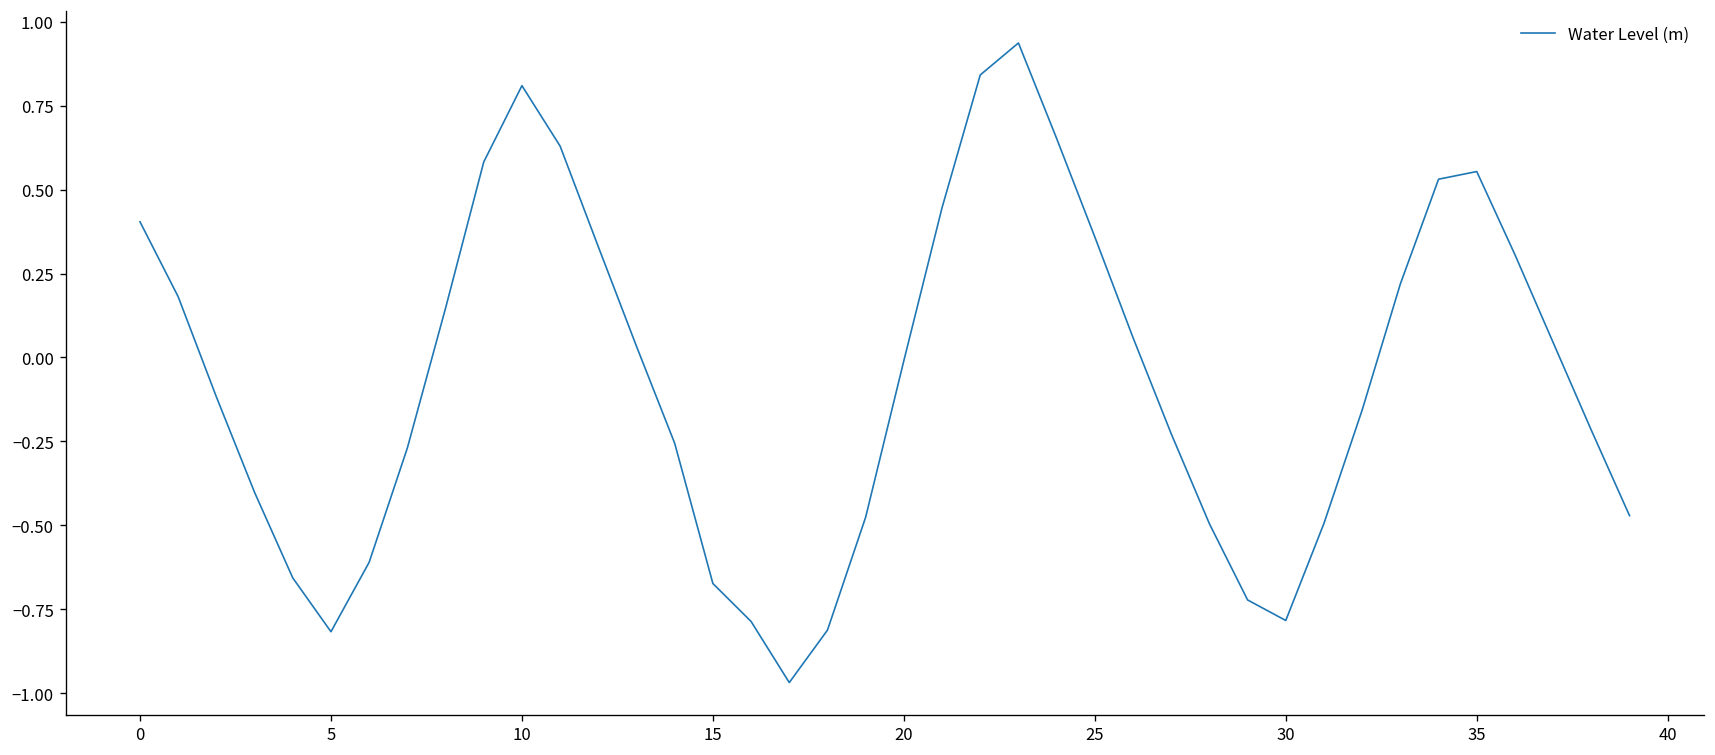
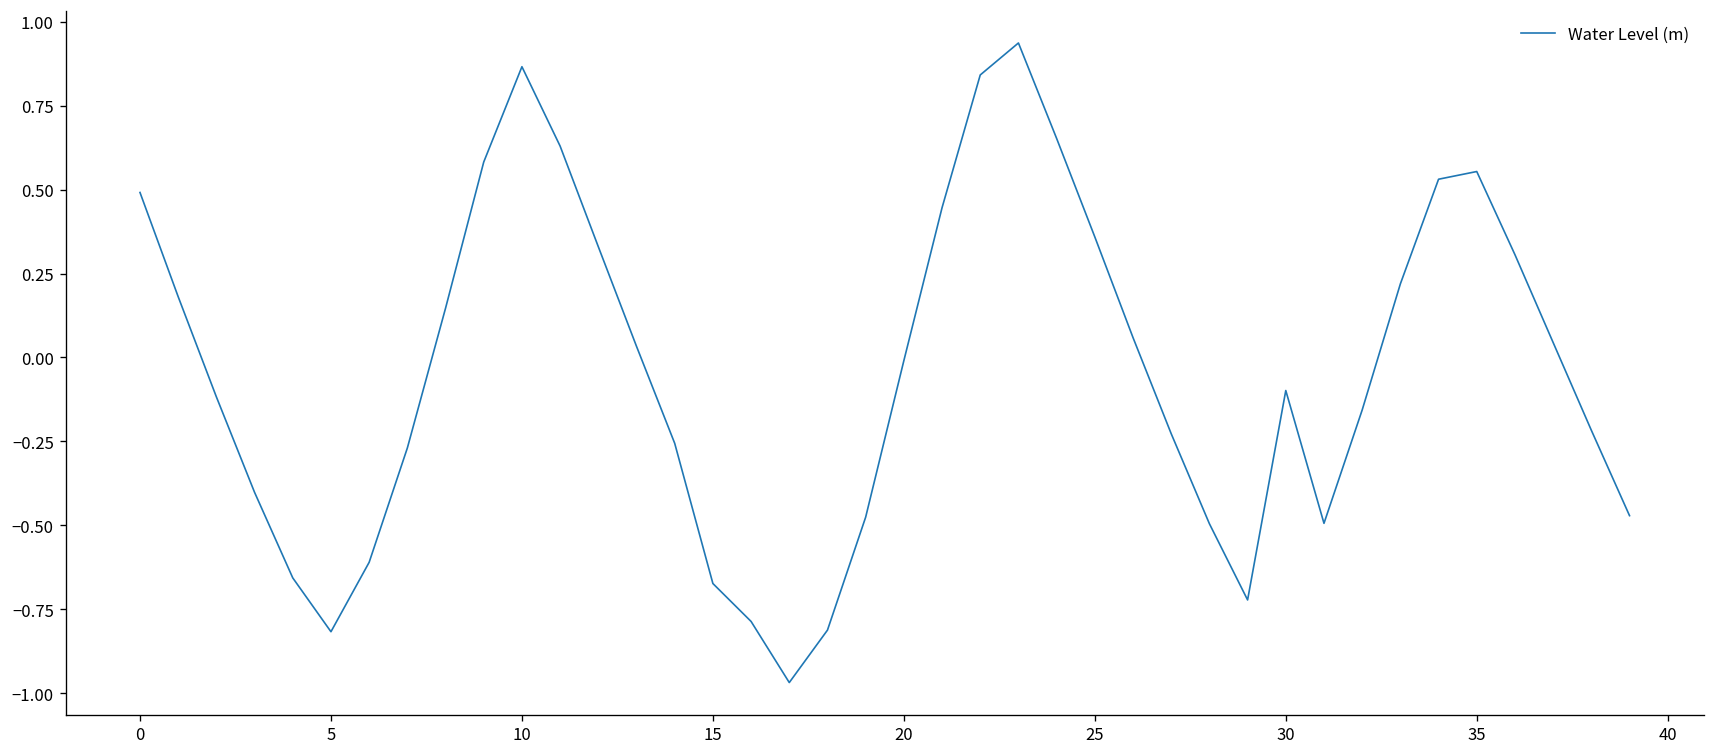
  {
-   "0": 0.40,
+   "0": 0.49,
    "5": -0.82,
-   "10": 0.81,
+   "10": 0.87,
    "15": -0.67,
    "20": -0.01,
    "25": 0.36,
-   "30": -0.78,
+   "30": -0.10,
    "35": 0.55
  }
